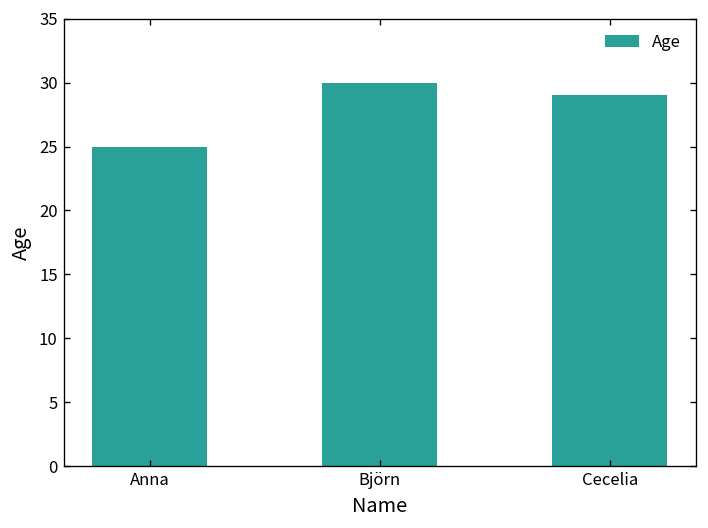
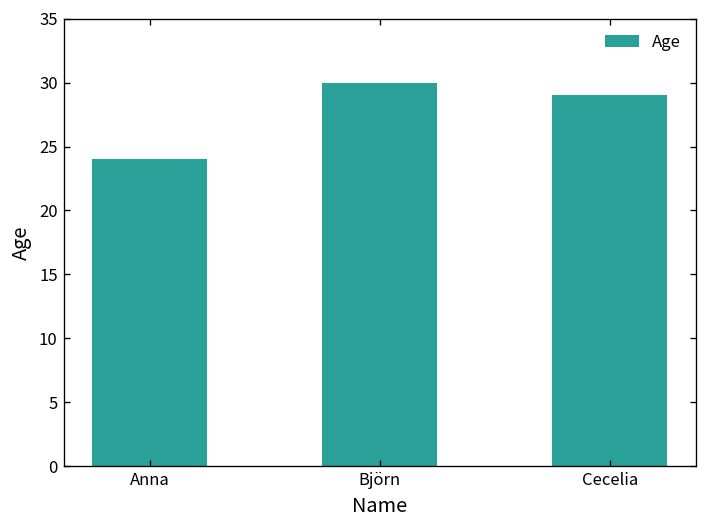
  {
-   "Anna": 25,
+   "Anna": 24,
    "Björn": 30,
    "Cecelia": 29
  }
